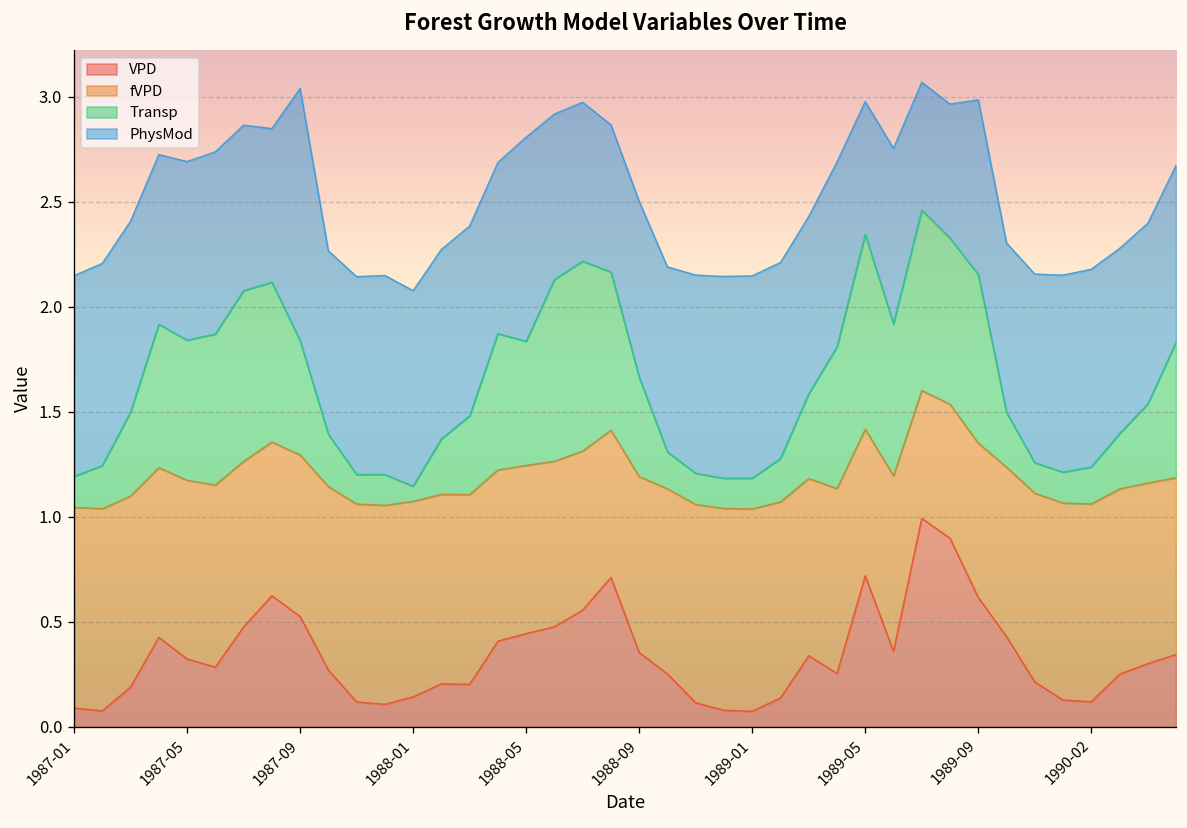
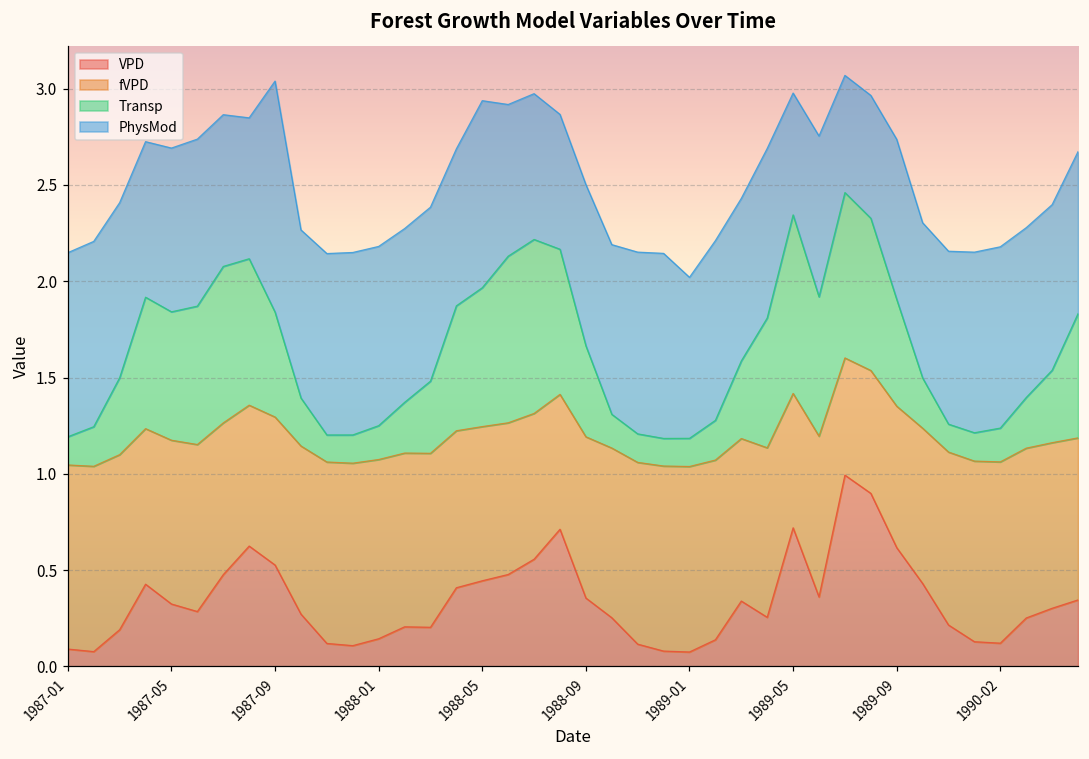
  {
    "Transp": {
      "1987-01": 0.15,
      "1987-05": 0.67,
      "1987-09": 0.54,
-     "1988-01": 0.07,
-     "1988-05": 0.59,
+     "1988-01": 0.18,
+     "1988-05": 0.72,
      "1988-09": 0.47,
      "1989-01": 0.15,
      "1989-05": 0.93,
-     "1989-09": 0.80,
+     "1989-09": 0.55,
      "1990-02": 0.18
    },
    "PhysMod": {
      "1987-01": 0.96,
      "1987-05": 0.85,
      "1987-09": 1.20,
      "1988-01": 0.93,
      "1988-05": 0.97,
      "1988-09": 0.84,
-     "1989-01": 0.96,
+     "1989-01": 0.84,
      "1989-05": 0.63,
      "1989-09": 0.83,
      "1990-02": 0.94
    }
  }
